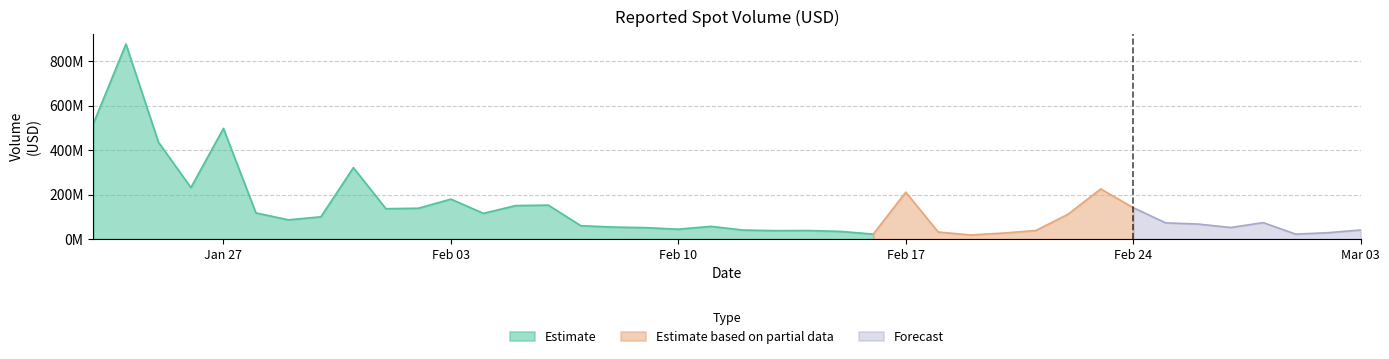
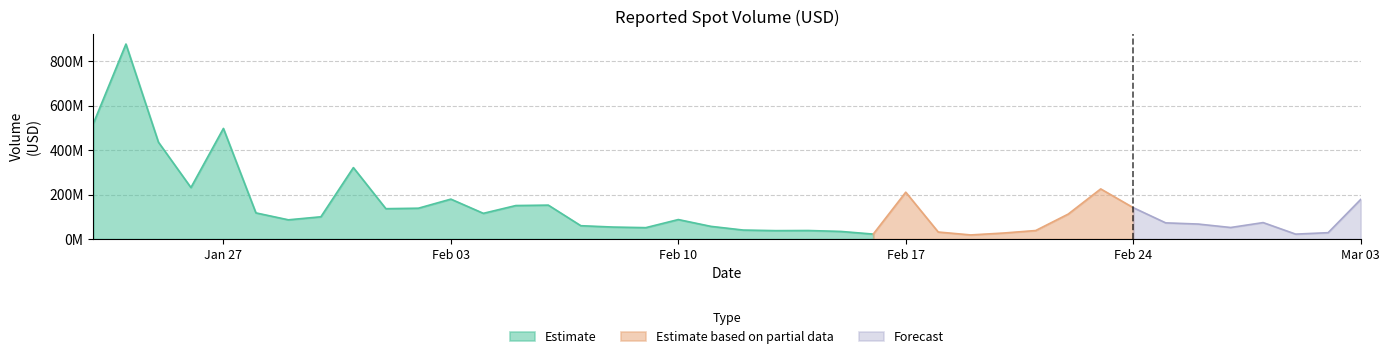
  {
    "Estimate": {
      "Jan 27": 500000000,
      "Feb 03": 180000000,
-     "Feb 10": 40000000
+     "Feb 10": 90000000
    },
    "Estimate based on partial data": {
      "Feb 17": 210000000
    },
    "Forecast": {
-     "Mar 03": 40000000
+     "Mar 03": 180000000
    }
  }
